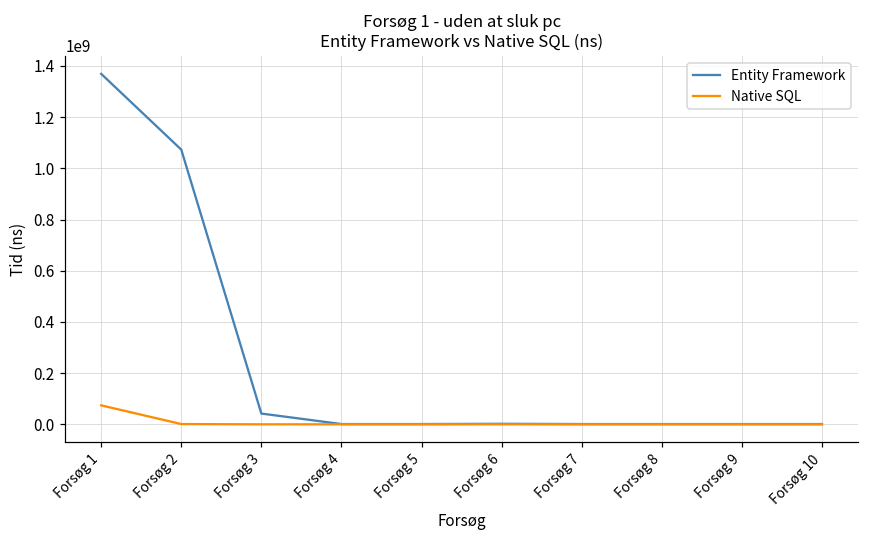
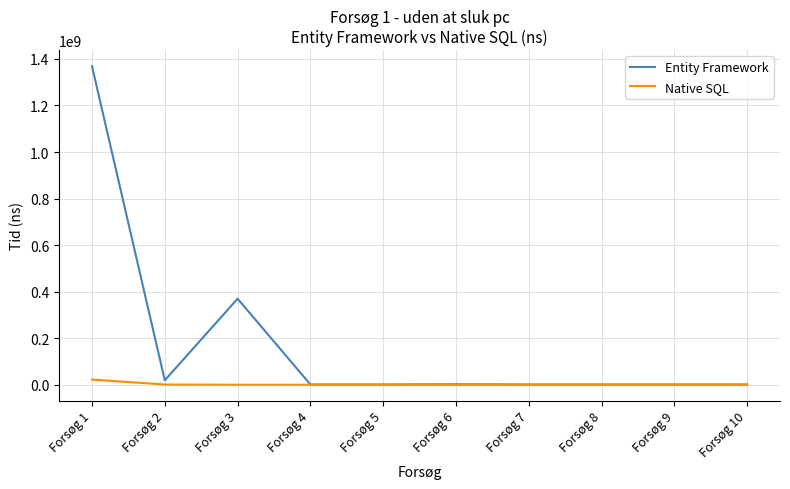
  {
    "Entity Framework": {
      "Forsøg 1": 1370000000,
-     "Forsøg 2": 1070000000,
-     "Forsøg 3": 40000000
+     "Forsøg 2": 20000000,
+     "Forsøg 3": 370000000
    },
    "Native SQL": {
-     "Forsøg 1": 70000000,
+     "Forsøg 1": 20000000,
      "Forsøg 2": 0,
      "Forsøg 3": 0
    }
  }
